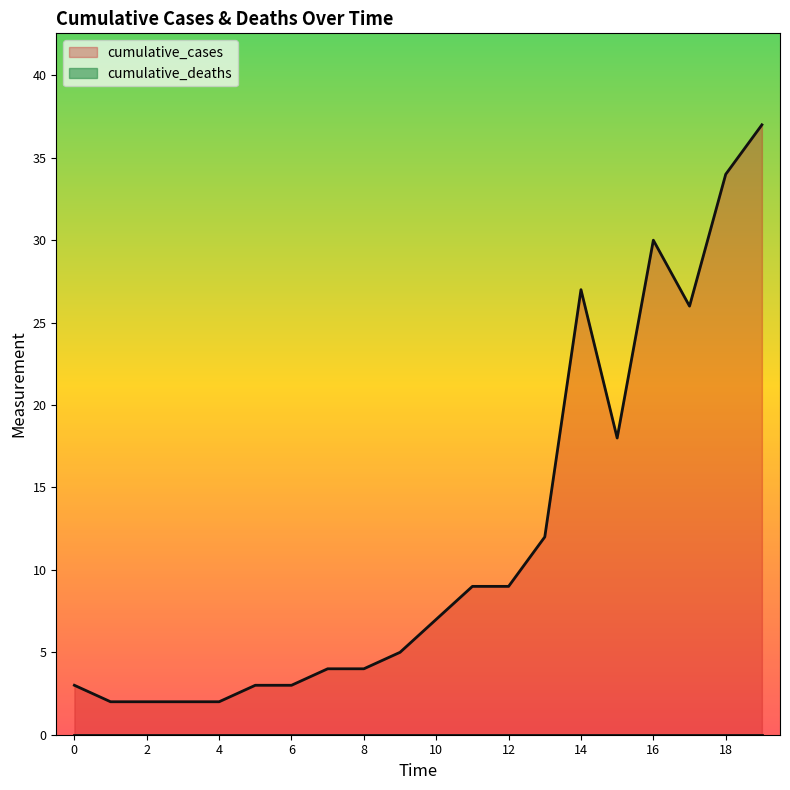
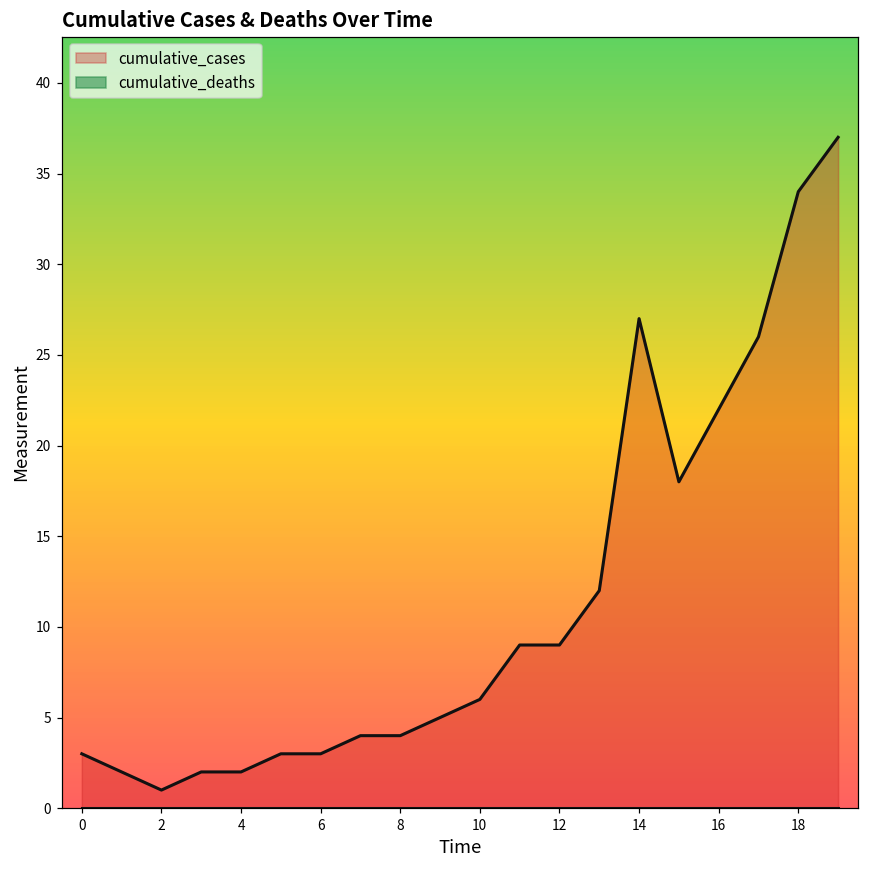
  {
    "cumulative_cases": {
      "0": 3,
-     "2": 2,
+     "2": 1,
      "4": 2,
      "6": 3,
      "8": 4,
-     "10": 7,
+     "10": 6,
      "12": 9,
      "14": 27,
-     "16": 30,
+     "16": 22,
      "18": 34
    },
    "cumulative_deaths": {
      "0": 0,
      "2": 0,
      "4": 0,
      "6": 0,
      "8": 0,
      "10": 0,
      "12": 0,
      "14": 0,
      "16": 0,
      "18": 0
    }
  }
